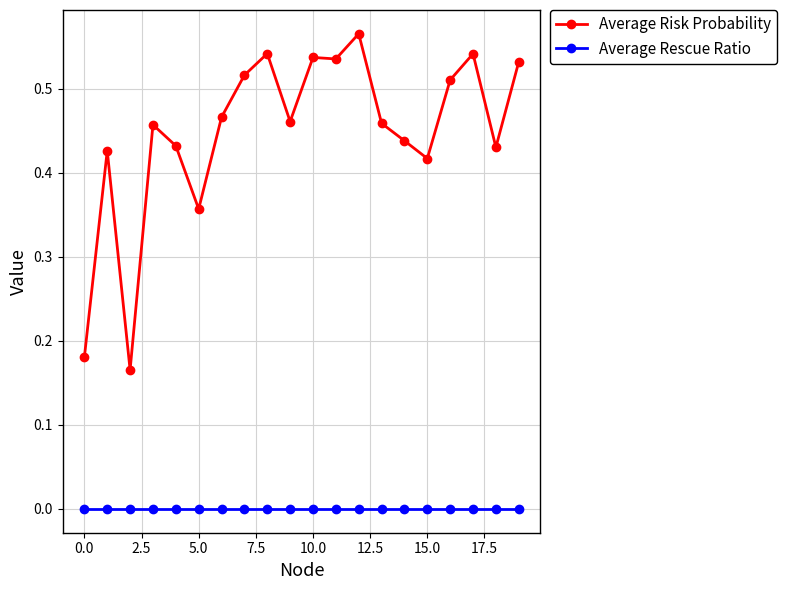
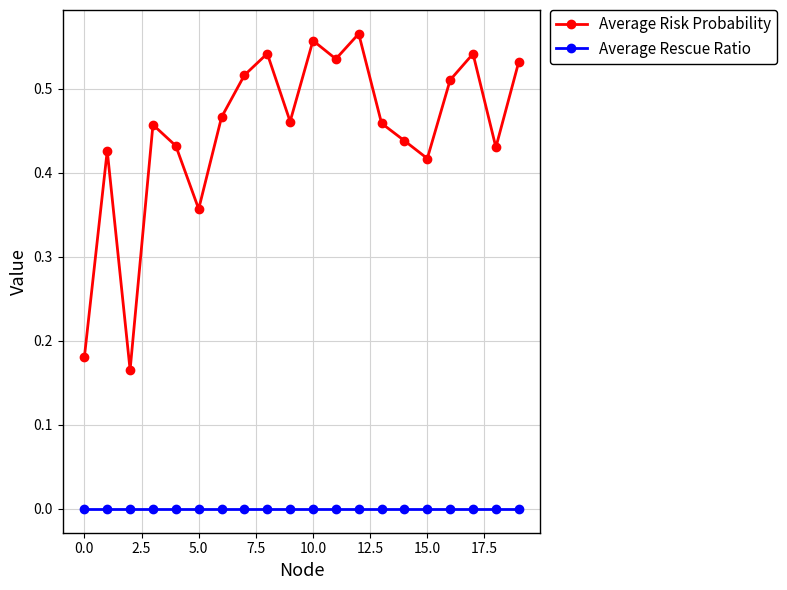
  {
    "Average Risk Probability": {
      "0.0": 0.18,
      "5.0": 0.36,
-     "10.0": 0.54,
+     "10.0": 0.56,
      "15.0": 0.42
    },
    "Average Rescue Ratio": {
      "0.0": 0.00,
      "5.0": 0.00,
      "10.0": 0.00,
      "15.0": 0.00
    }
  }
